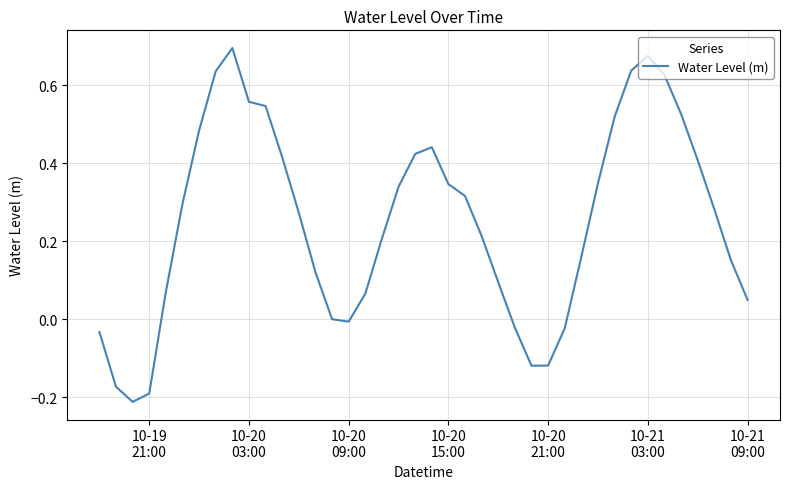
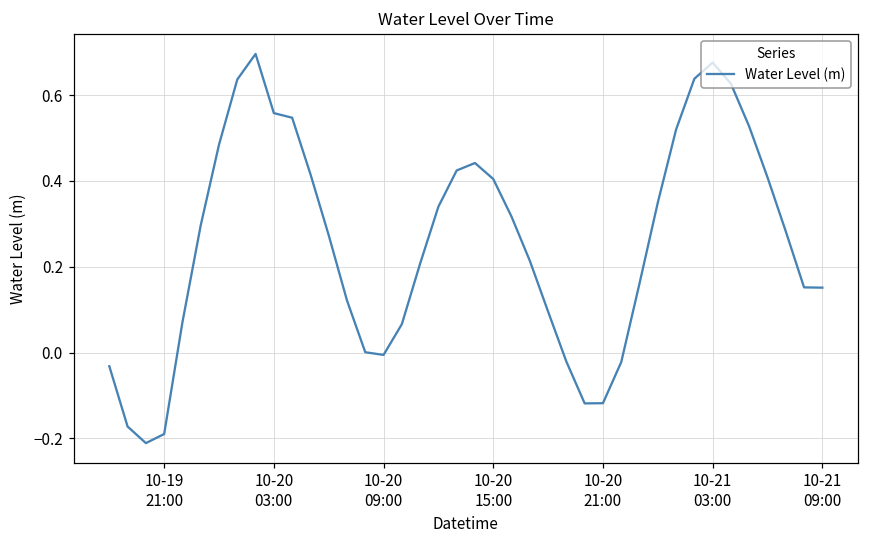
  {
    "10-19 21:00": -0.19,
    "10-20 03:00": 0.56,
    "10-20 09:00": -0.01,
-   "10-20 15:00": 0.35,
+   "10-20 15:00": 0.40,
    "10-20 21:00": -0.12,
-   "10-21 09:00": 0.05
+   "10-21 09:00": 0.15
  }
